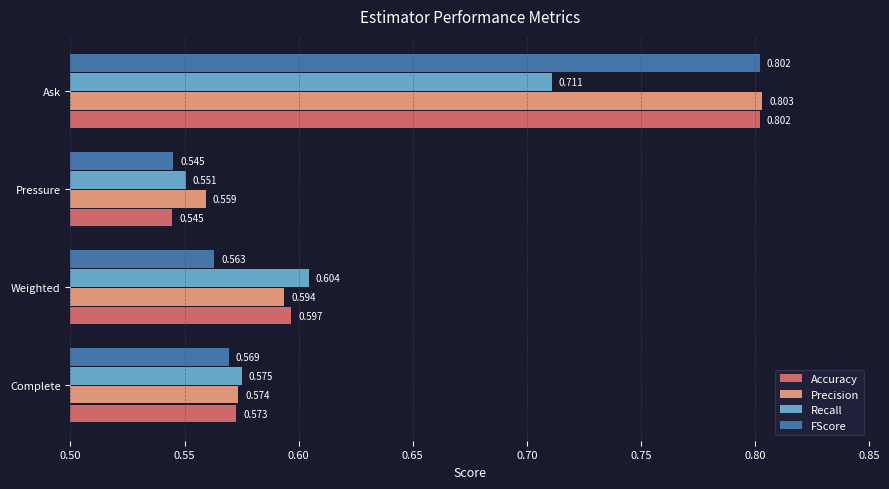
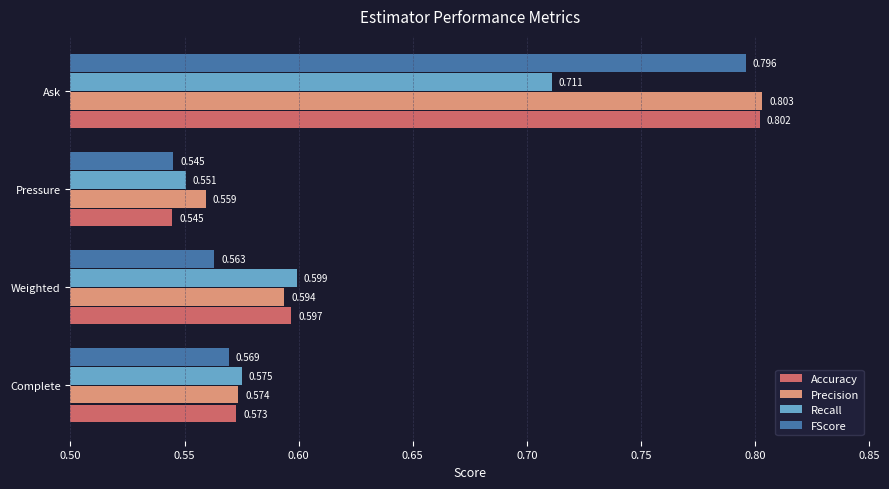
  {
    "Recall": {
      "Ask": 0.711,
      "Pressure": 0.551,
-     "Weighted": 0.604,
+     "Weighted": 0.599,
      "Complete": 0.575
    },
    "FScore": {
-     "Ask": 0.802,
+     "Ask": 0.796,
      "Pressure": 0.545,
      "Weighted": 0.563,
      "Complete": 0.569
    }
  }
